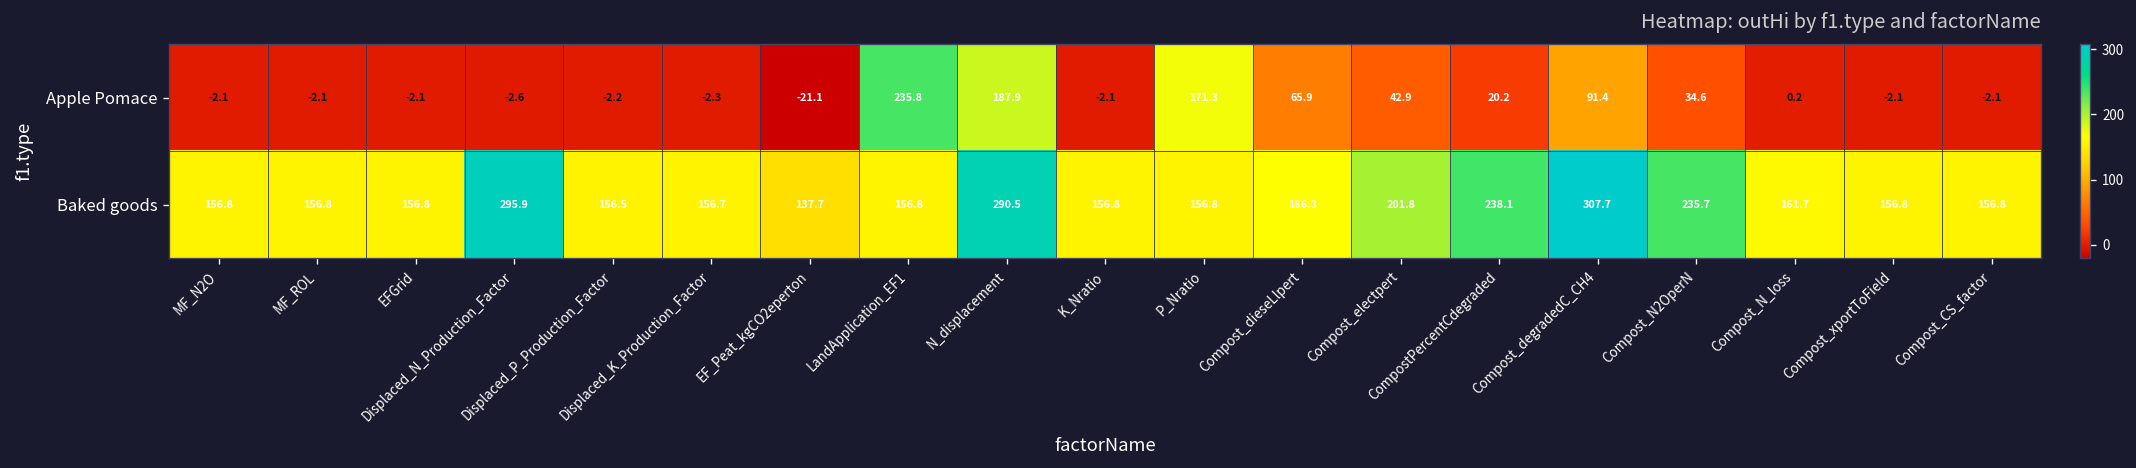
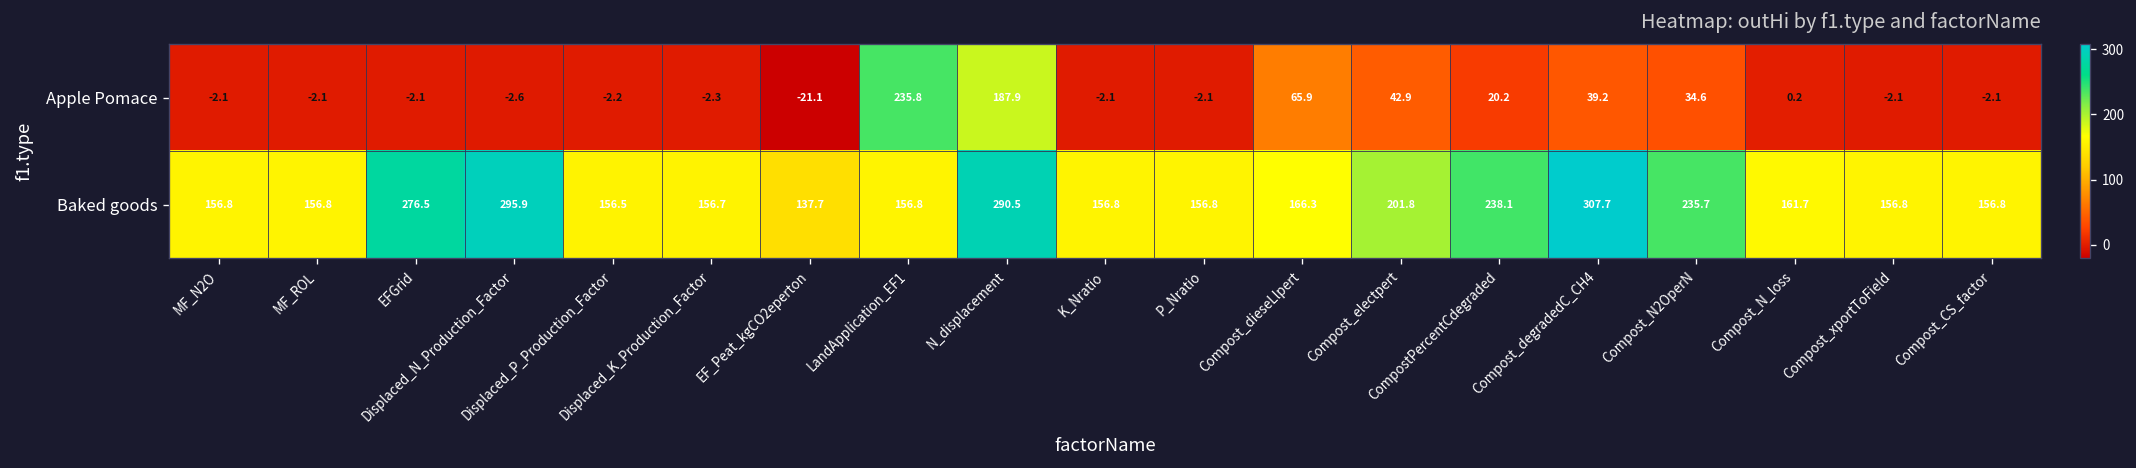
  {
    "Apple Pomace": {
      "MF_N2O": -2.1,
      "MF_ROL": -2.1,
      "EFGrid": -2.1,
      "Displaced_N_Production_Factor": -2.6,
      "Displaced_P_Production_Factor": -2.2,
      "Displaced_K_Production_Factor": -2.3,
      "EF_Peat_kgCO2eperton": -21.1,
      "LandApplication_EF1": 235.8,
      "N_displacement": 187.9,
      "K_Nratio": -2.1,
-     "P_Nratio": 171.3,
+     "P_Nratio": -2.1,
      "Compost_dieseLlpert": 65.9,
      "Compost_electpert": 42.9,
      "CompostPercentCdegraded": 20.2,
-     "Compost_degradedC_CH4": 91.4,
+     "Compost_degradedC_CH4": 39.2,
      "Compost_N2OperN": 34.6,
      "Compost_N_loss": 0.2,
      "Compost_xportToField": -2.1,
      "Compost_CS_factor": -2.1
    },
    "Baked goods": {
      "MF_N2O": 156.8,
      "MF_ROL": 156.8,
-     "EFGrid": 156.8,
+     "EFGrid": 276.5,
      "Displaced_N_Production_Factor": 295.9,
      "Displaced_P_Production_Factor": 156.5,
      "Displaced_K_Production_Factor": 156.7,
      "EF_Peat_kgCO2eperton": 137.7,
      "LandApplication_EF1": 156.8,
      "N_displacement": 290.5,
      "K_Nratio": 156.8,
      "P_Nratio": 156.8,
      "Compost_dieseLlpert": 166.3,
      "Compost_electpert": 201.8,
      "CompostPercentCdegraded": 238.1,
      "Compost_degradedC_CH4": 307.7,
      "Compost_N2OperN": 235.7,
      "Compost_N_loss": 161.7,
      "Compost_xportToField": 156.8,
      "Compost_CS_factor": 156.8
    }
  }
